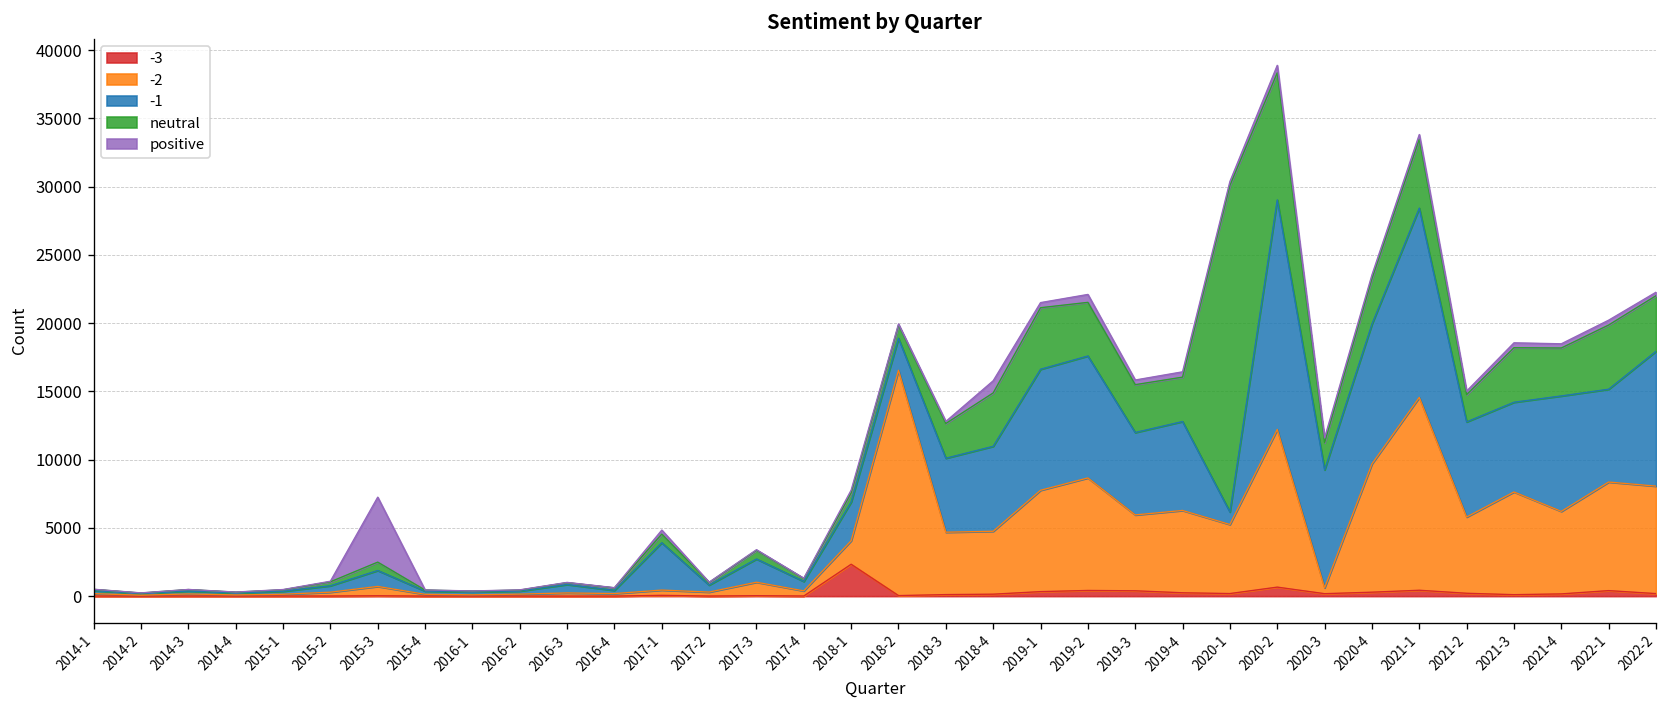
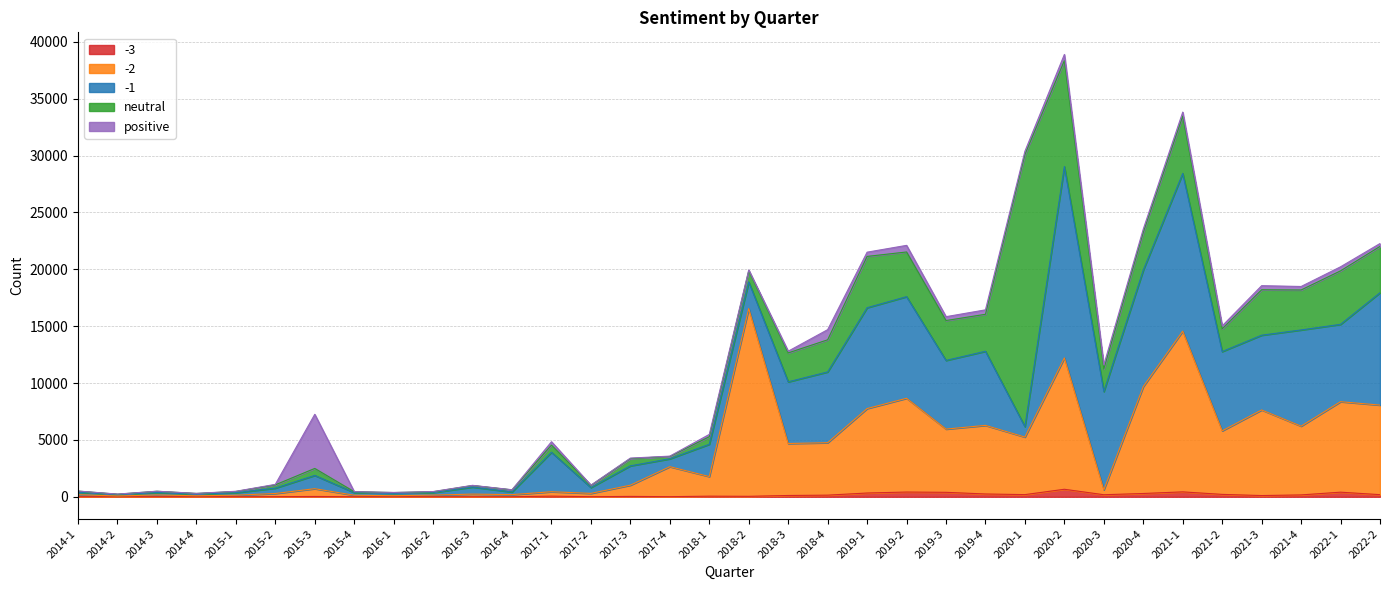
  {
    "-3": {
      "2015-2": 0,
      "2015-3": 0,
      "2016-3": 0,
      "2017-1": 100,
      "2017-2": 0,
      "2017-3": 0,
      "2017-4": 0,
-     "2018-1": 2300,
+     "2018-1": 100,
      "2018-2": 0,
      "2018-3": 100,
      "2018-4": 100,
      "2019-1": 300,
      "2019-2": 400,
      "2019-3": 400,
      "2019-4": 200,
      "2020-1": 200,
      "2020-2": 700,
      "2020-3": 200,
      "2020-4": 300,
      "2021-1": 400,
      "2021-2": 200,
      "2021-3": 100,
      "2021-4": 200,
      "2022-1": 400,
      "2022-2": 200
    },
    "-2": {
      "2015-2": 300,
      "2015-3": 700,
      "2016-3": 200,
      "2017-1": 400,
      "2017-2": 300,
      "2017-3": 1000,
-     "2017-4": 400,
+     "2017-4": 2600,
      "2018-1": 1700,
      "2018-2": 16500,
      "2018-3": 4600,
      "2018-4": 4600,
      "2019-1": 7400,
      "2019-2": 8200,
      "2019-3": 5600,
      "2019-4": 6000,
      "2020-1": 5100,
      "2020-2": 11600,
      "2020-3": 400,
      "2020-4": 9400,
      "2021-1": 14100,
      "2021-2": 5600,
      "2021-3": 7500,
      "2021-4": 6000,
      "2022-1": 8000,
      "2022-2": 7900
    },
    "-1": {
      "2015-2": 500,
      "2015-3": 1200,
      "2017-1": 3500,
      "2017-3": 1700,
      "2018-1": 2800,
      "2018-2": 2300,
      "2018-3": 5400,
      "2018-4": 6200,
      "2019-1": 8900,
      "2019-2": 8900,
      "2019-3": 6000,
      "2019-4": 6500,
      "2020-1": 900,
      "2020-2": 16800,
      "2020-3": 8600,
      "2020-4": 10200,
      "2021-1": 13900,
      "2021-2": 7000,
      "2021-3": 6600,
      "2021-4": 8500,
      "2022-1": 6800,
      "2022-2": 9900
    },
    "neutral": {
      "2015-3": 600,
      "2017-1": 600,
-     "2018-4": 3900,
+     "2018-4": 2800,
      "2019-1": 4500,
      "2019-2": 3900,
      "2019-3": 3500,
      "2019-4": 3300,
      "2020-1": 23900,
      "2020-2": 9300,
      "2020-3": 2000,
      "2020-4": 3300,
      "2021-1": 5000,
      "2021-2": 2000,
      "2021-3": 4000,
      "2021-4": 3500,
      "2022-1": 4700,
      "2022-2": 4100
    },
    "positive": {
      "2015-3": 4800,
      "2017-1": 300,
      "2018-4": 900,
      "2019-1": 400,
      "2019-2": 600,
      "2019-3": 300,
      "2019-4": 400,
      "2020-1": 300,
      "2020-2": 500,
      "2020-3": 400,
      "2020-4": 300,
      "2021-1": 300,
      "2021-2": 300,
      "2021-3": 400,
      "2021-4": 300,
      "2022-1": 400,
      "2022-2": 300
    }
  }
